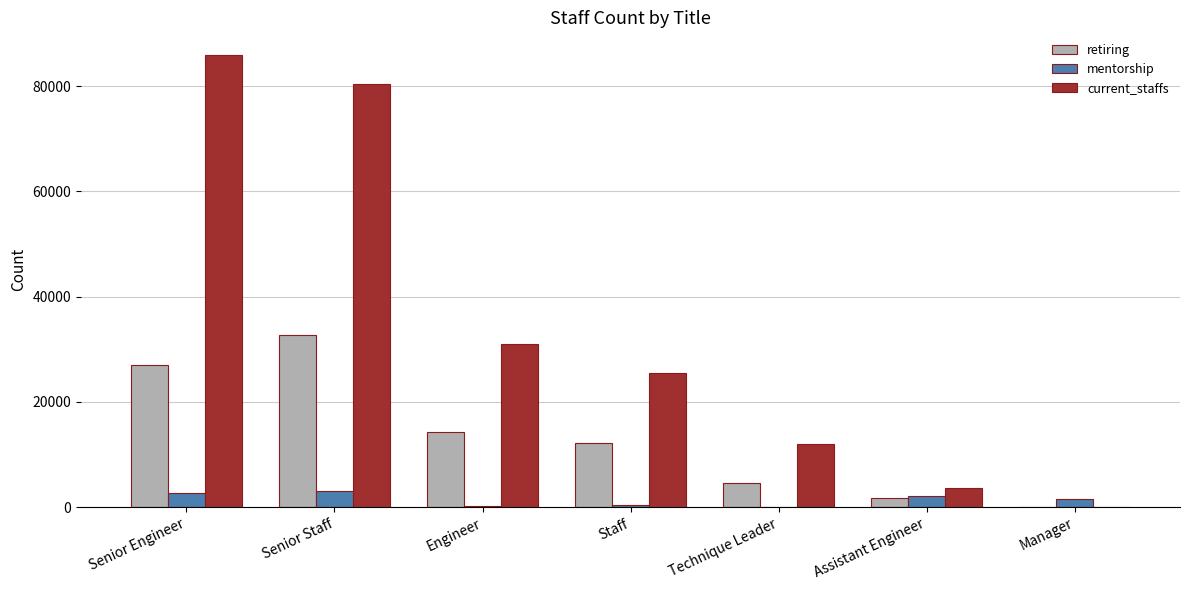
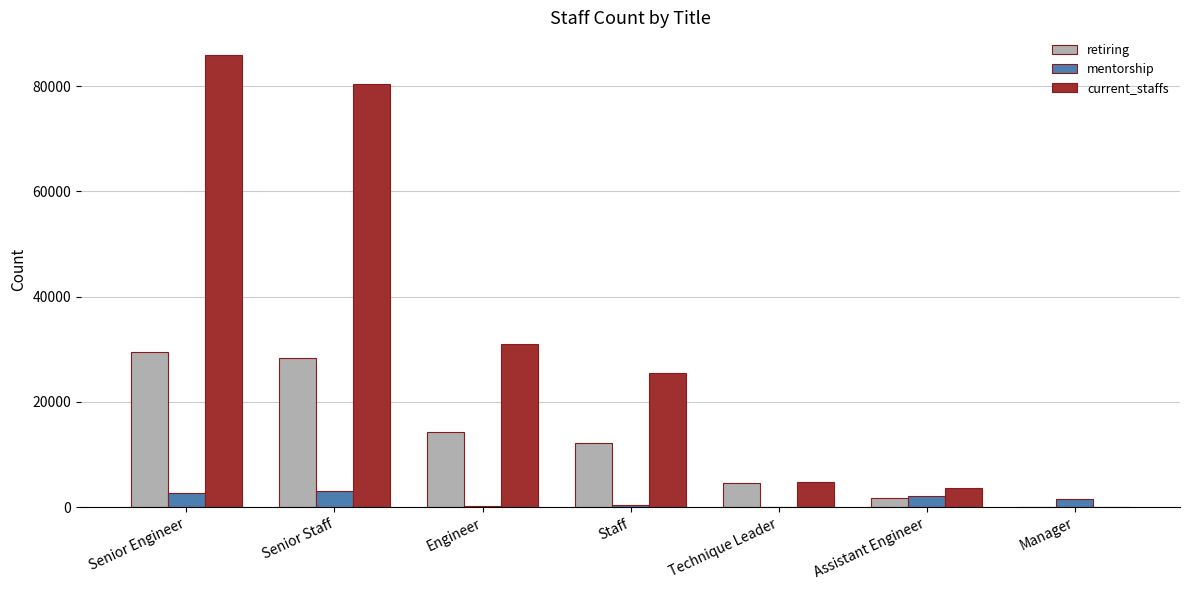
  {
    "retiring": {
-     "Senior Engineer": 27000,
-     "Senior Staff": 33000,
+     "Senior Engineer": 29000,
+     "Senior Staff": 28000,
      "Engineer": 14000,
      "Staff": 12000,
      "Technique Leader": 5000,
      "Assistant Engineer": 2000
    },
    "mentorship": {
      "Senior Engineer": 3000,
      "Senior Staff": 3000,
      "Assistant Engineer": 2000,
      "Manager": 2000
    },
    "current_staffs": {
      "Senior Engineer": 86000,
      "Senior Staff": 80000,
      "Engineer": 31000,
      "Staff": 26000,
-     "Technique Leader": 12000,
+     "Technique Leader": 5000,
      "Assistant Engineer": 4000
    }
  }
